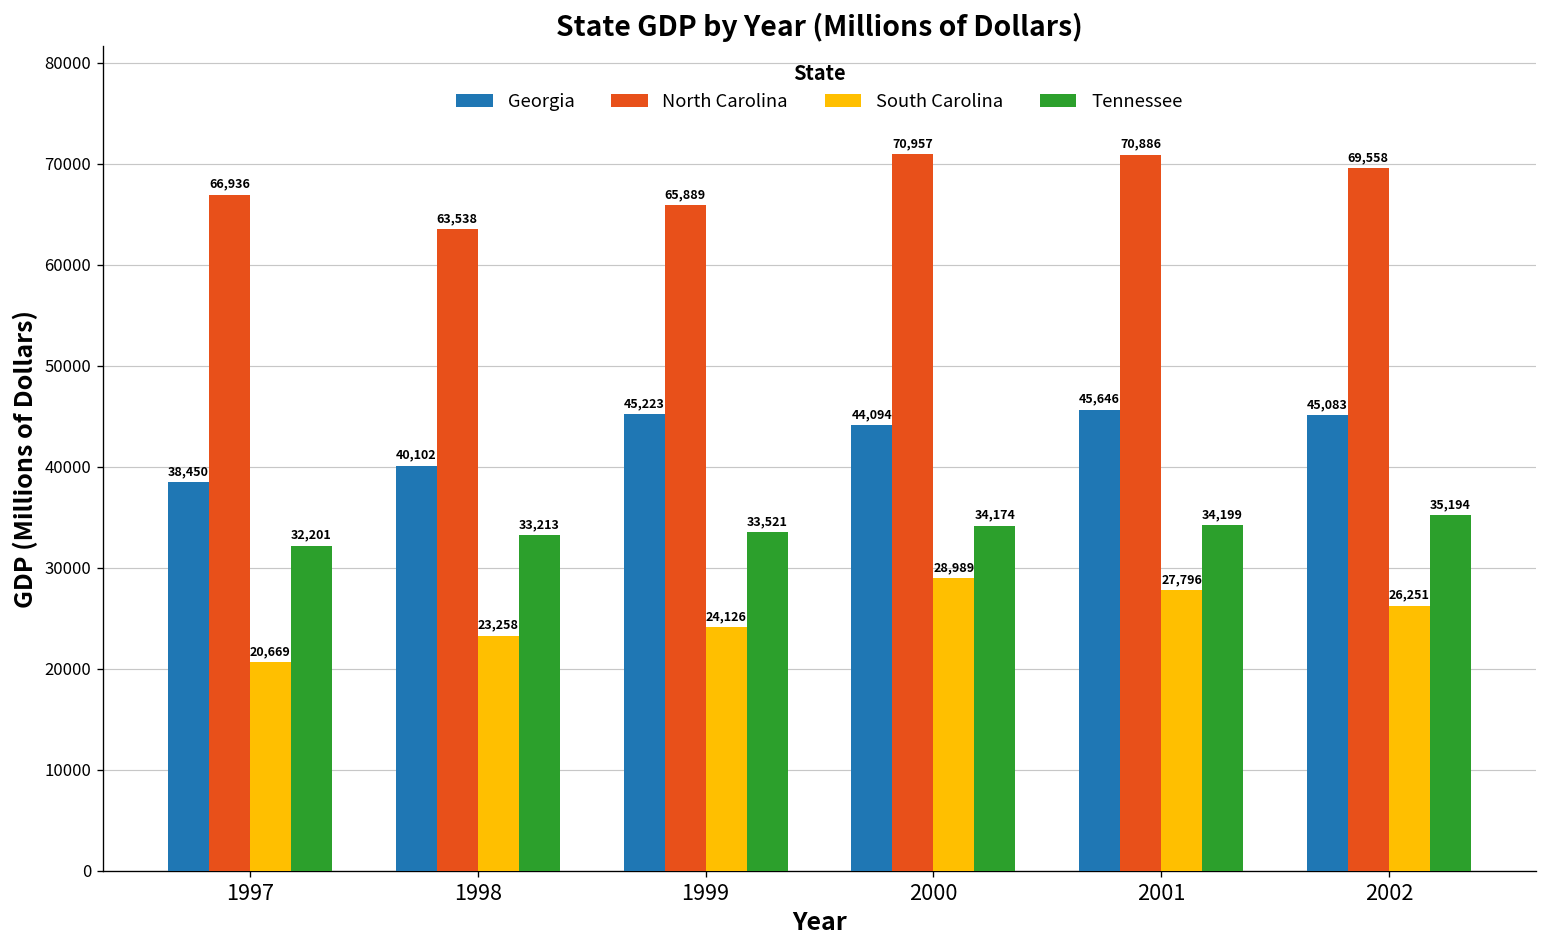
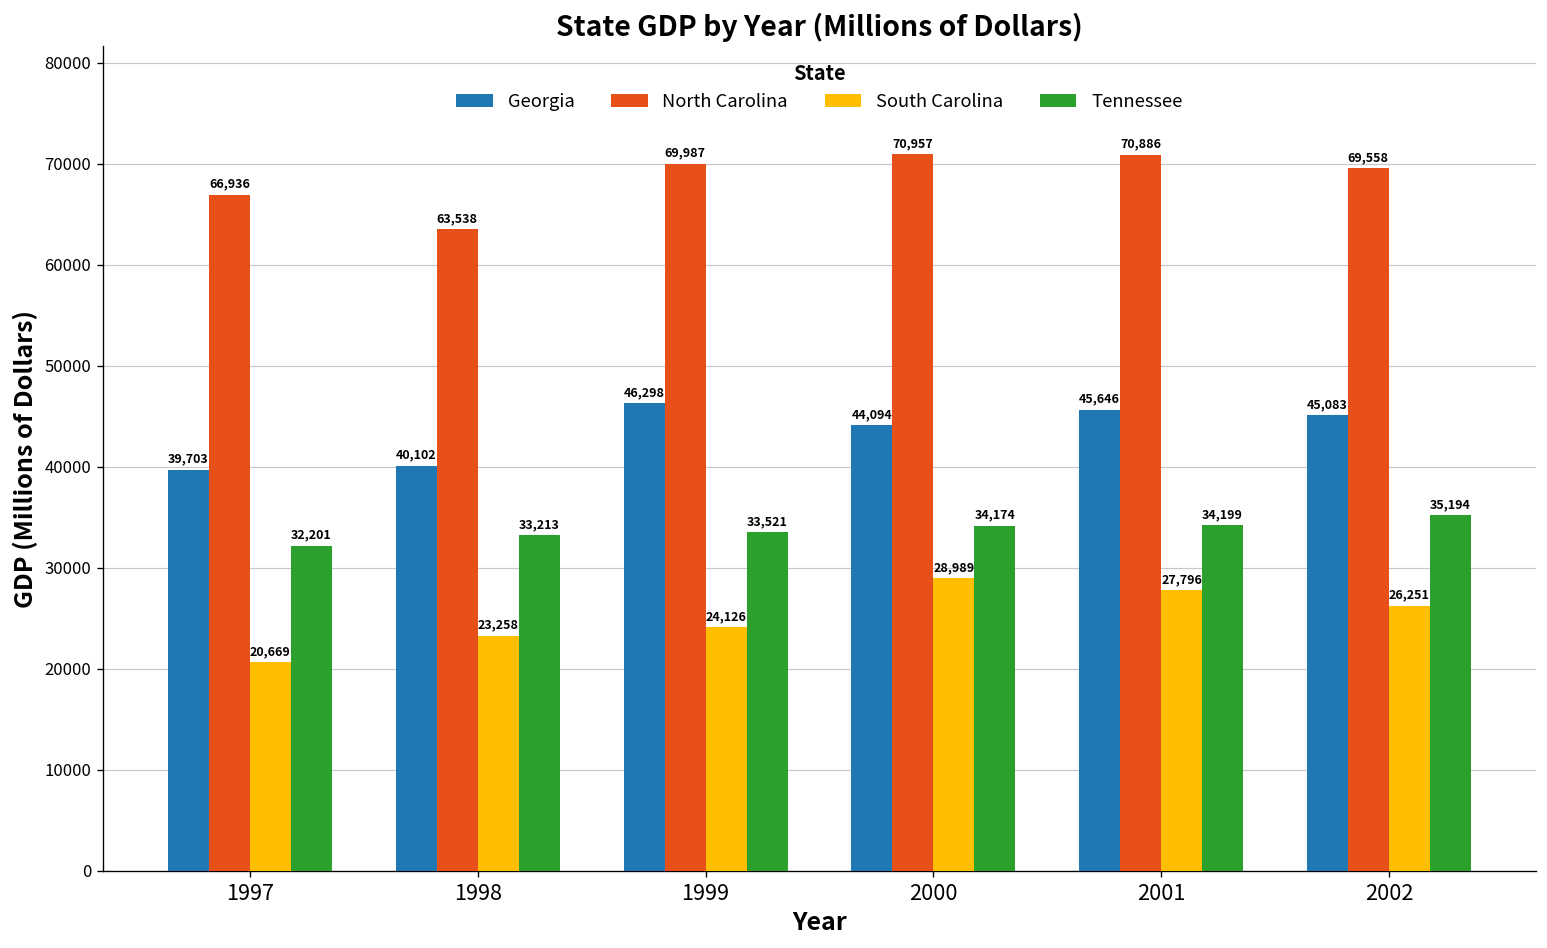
  {
    "Georgia": {
-     "1997": "38,450",
+     "1997": "39,703",
      "1998": "40,102",
-     "1999": "45,223",
+     "1999": "46,298",
      "2000": "44,094",
      "2001": "45,646",
      "2002": "45,083"
    },
    "North Carolina": {
      "1997": "66,936",
      "1998": "63,538",
-     "1999": "65,889",
+     "1999": "69,987",
      "2000": "70,957",
      "2001": "70,886",
      "2002": "69,558"
    },
    "South Carolina": {
      "1997": "20,669",
      "1998": "23,258",
      "1999": "24,126",
      "2000": "28,989",
      "2001": "27,796",
      "2002": "26,251"
    },
    "Tennessee": {
      "1997": "32,201",
      "1998": "33,213",
      "1999": "33,521",
      "2000": "34,174",
      "2001": "34,199",
      "2002": "35,194"
    }
  }
